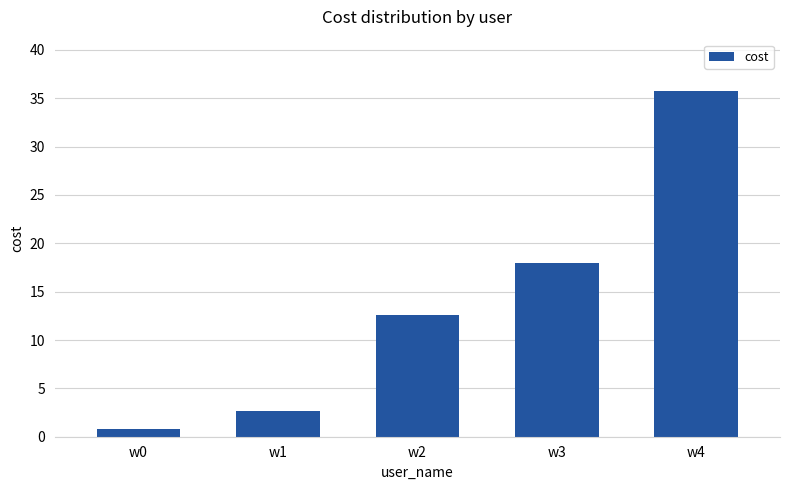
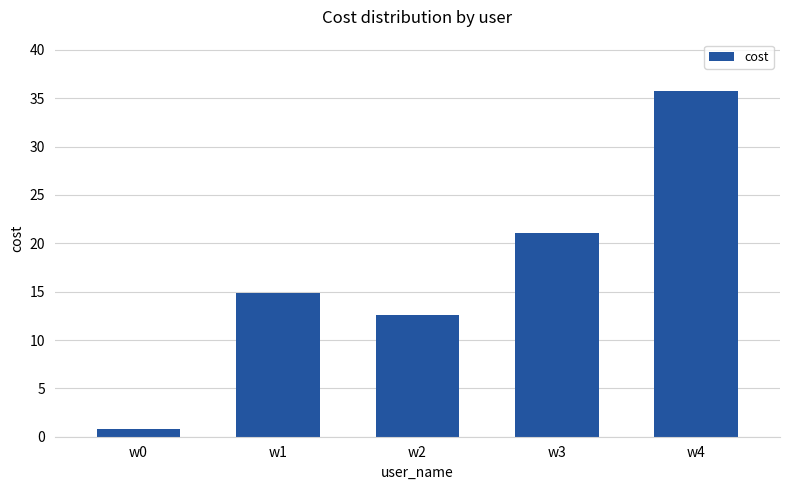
  {
    "w0": 1,
-   "w1": 3,
+   "w1": 15,
    "w2": 13,
-   "w3": 18,
+   "w3": 21,
    "w4": 36
  }
